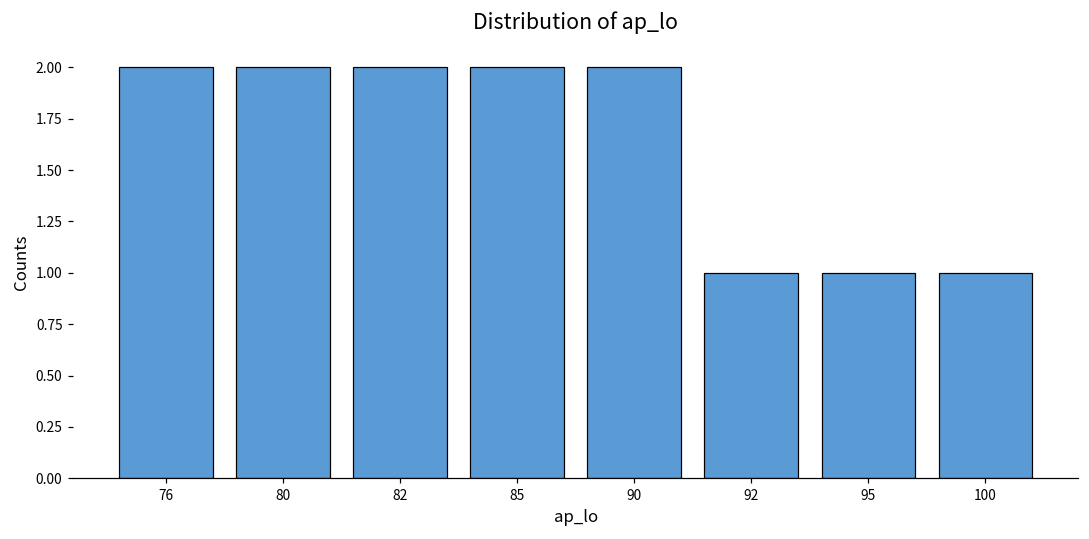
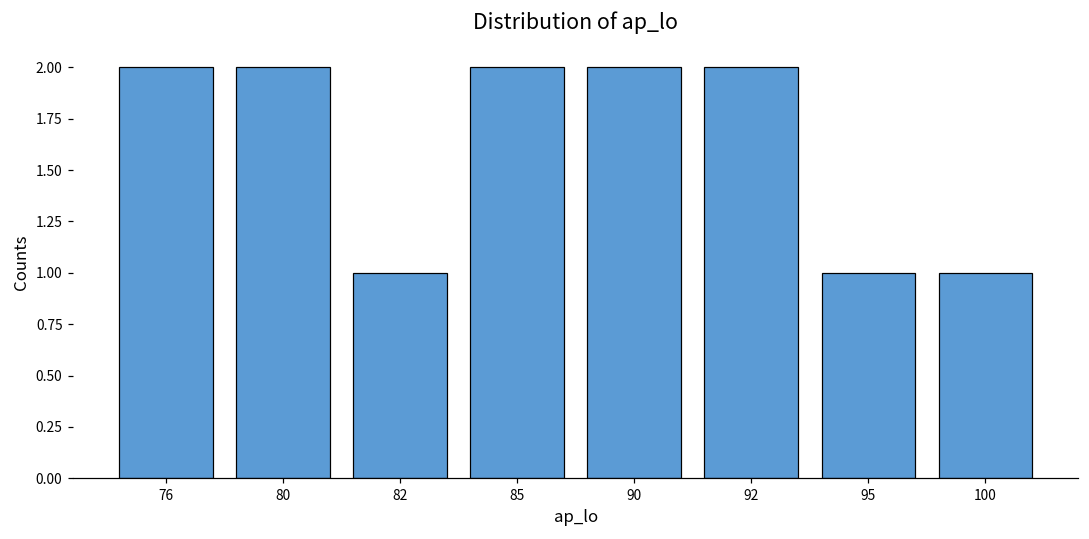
  {
    "76": 2,
    "80": 2,
-   "82": 2,
+   "82": 1,
    "85": 2,
    "90": 2,
-   "92": 1,
+   "92": 2,
    "95": 1,
    "100": 1
  }
